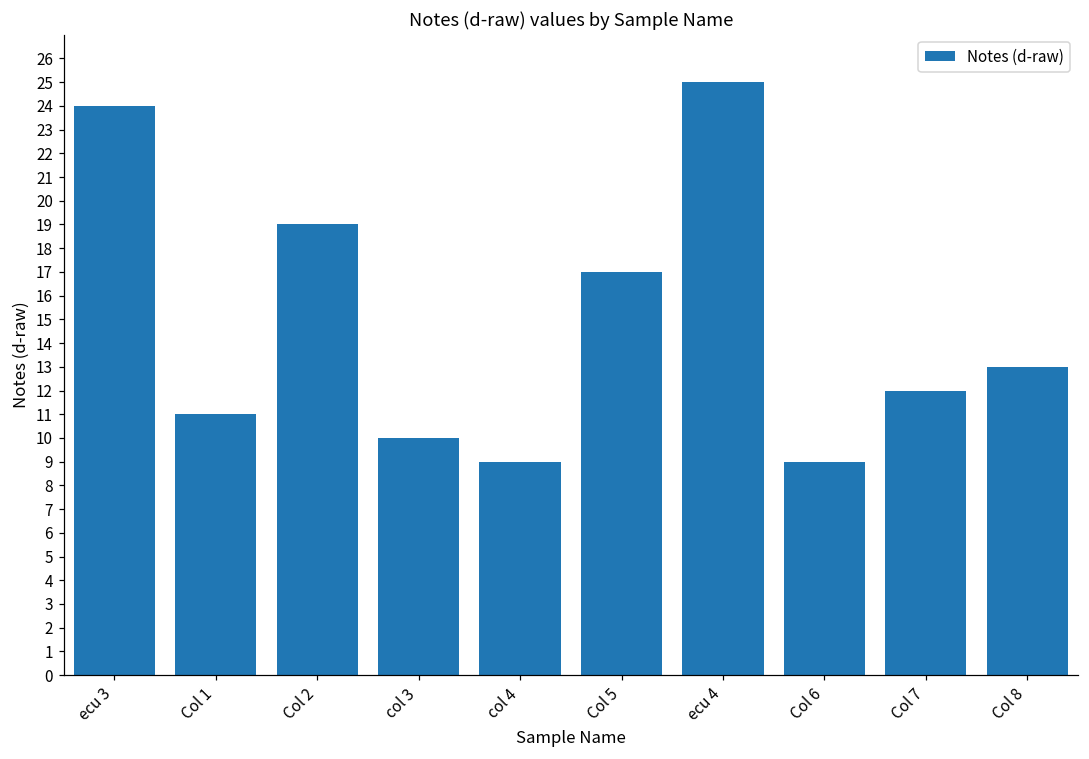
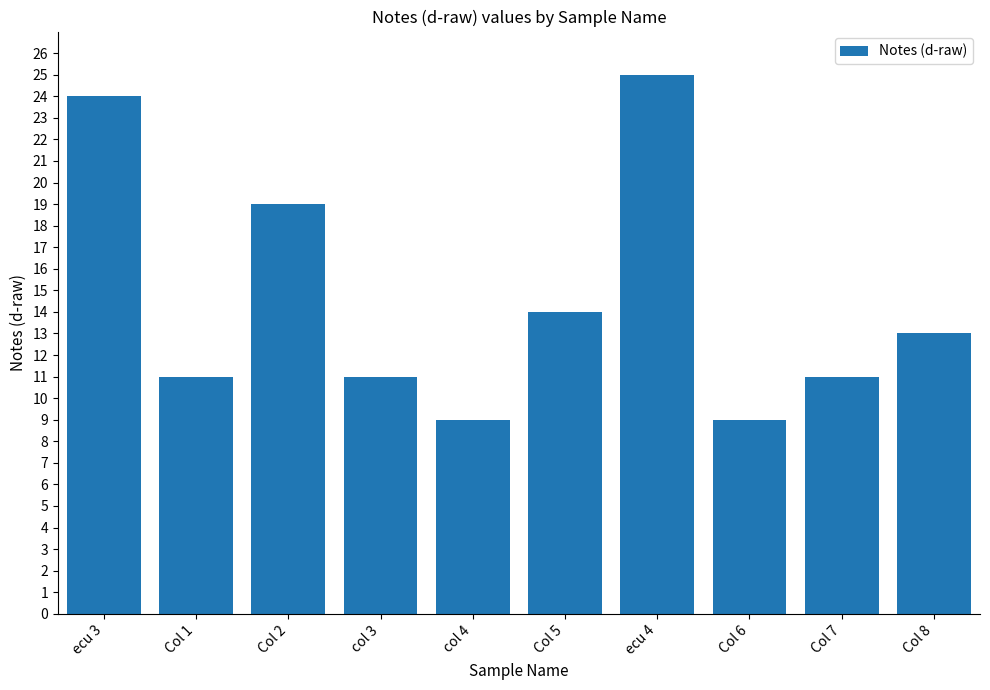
  {
    "ecu 3": 24.0,
    "Col 1": 11.0,
    "Col 2": 19.0,
-   "col 3": 10.0,
+   "col 3": 11.0,
    "col 4": 9.0,
-   "Col 5": 17.0,
+   "Col 5": 14.0,
    "ecu 4": 25.0,
    "Col 6": 9.0,
-   "Col 7": 12.0,
+   "Col 7": 11.0,
    "Col 8": 13.0
  }
